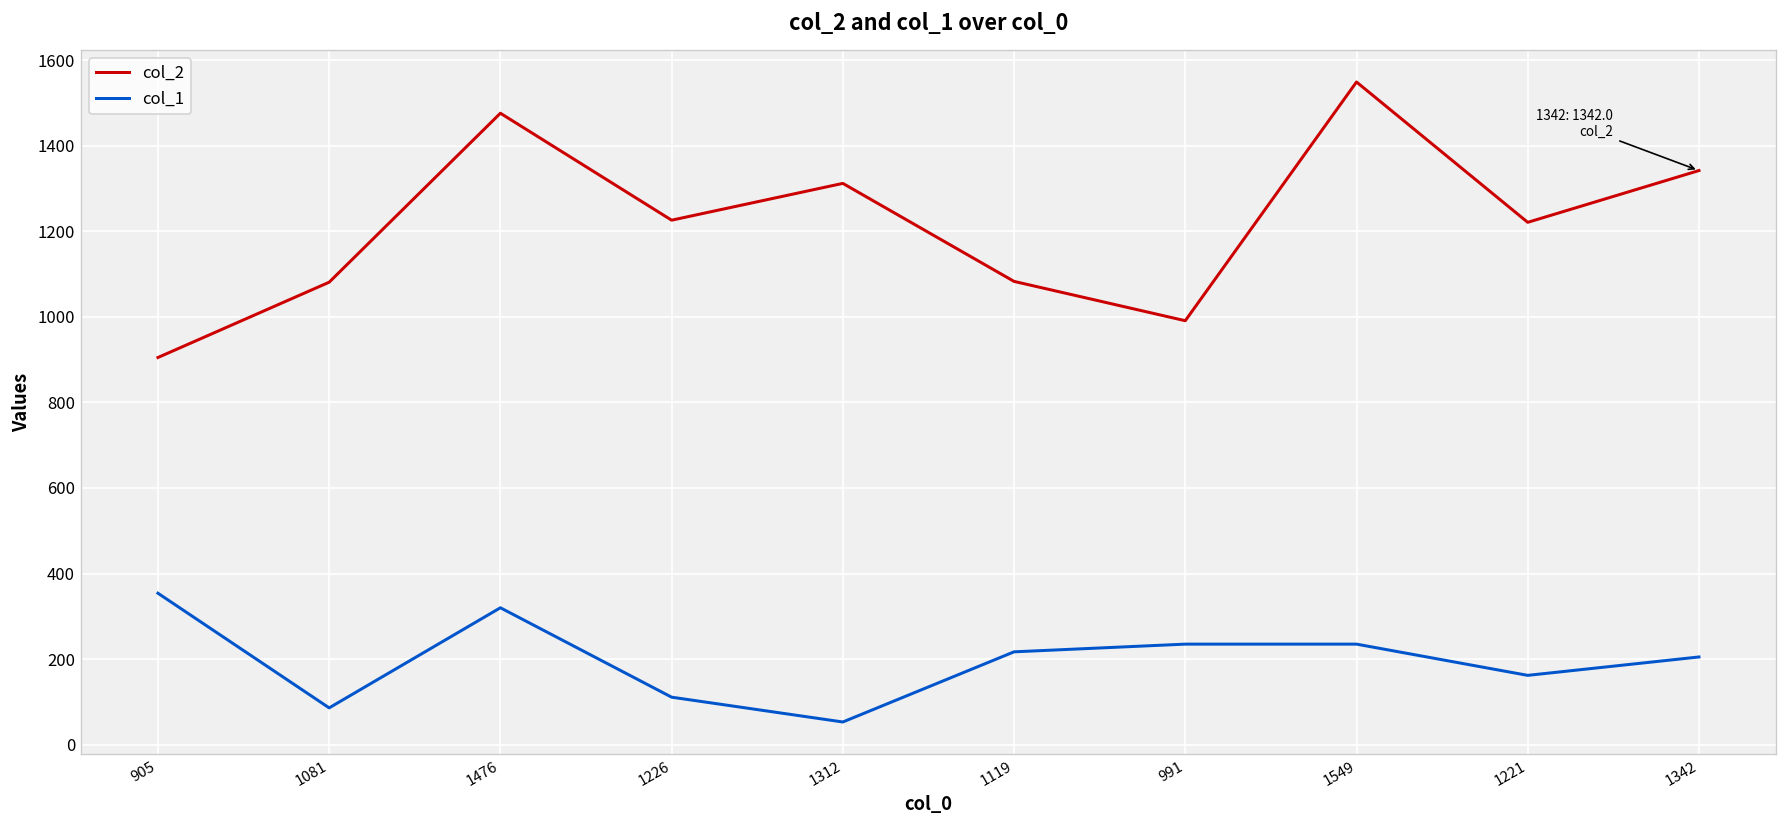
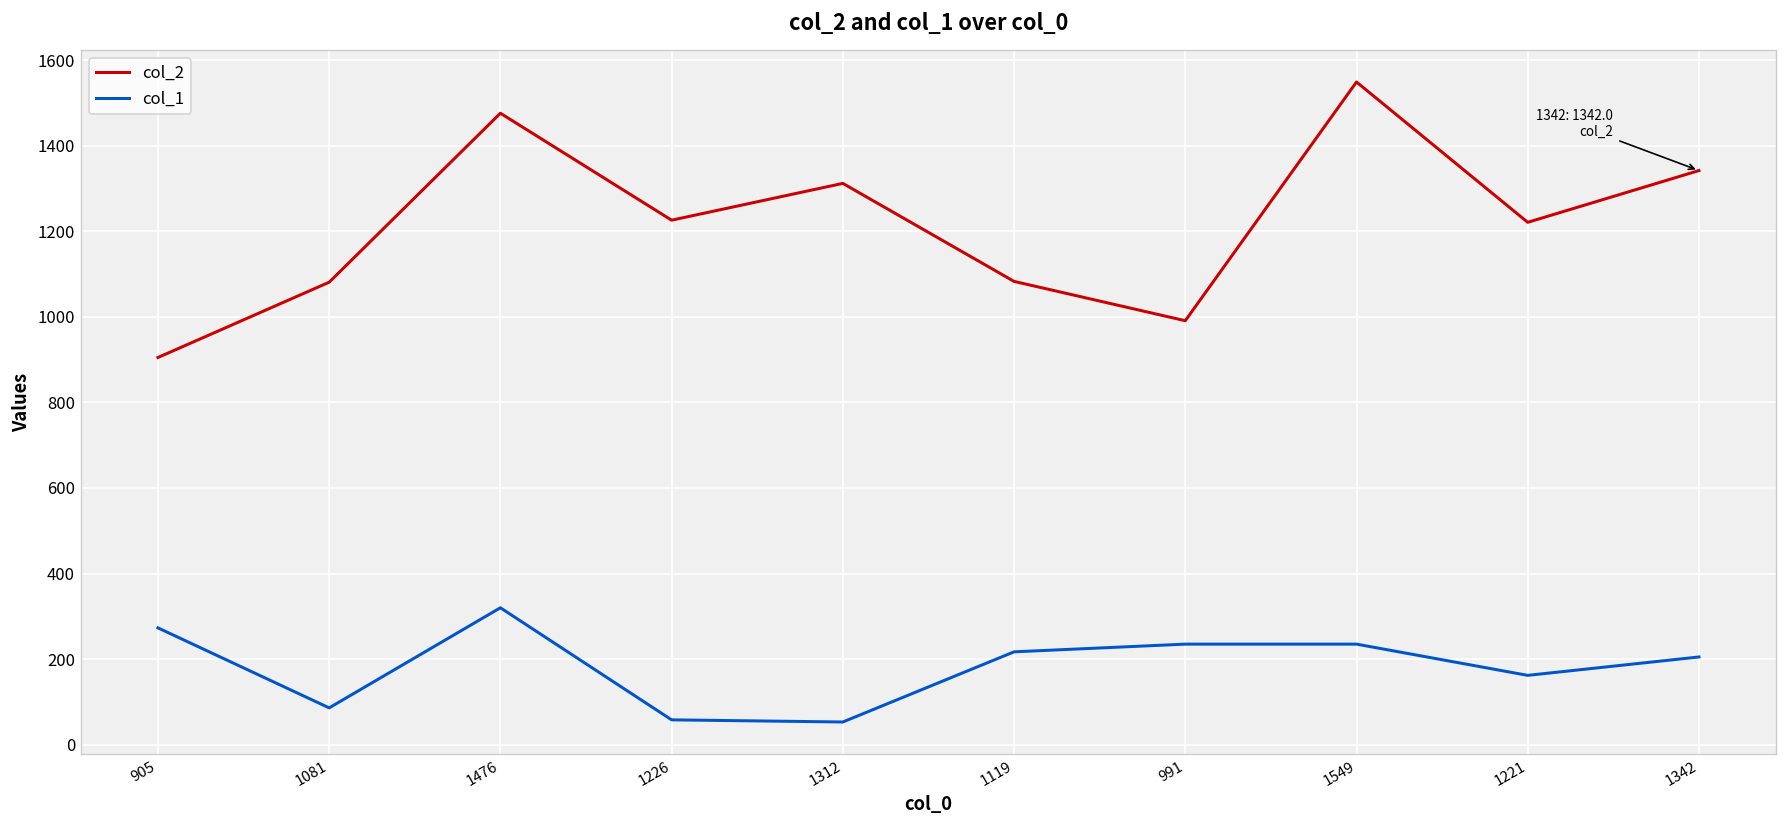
  {
    "col_2": {
      "1342": "1342:"
    },
    "col_1": {
-     "905": "350",
+     "905": "270",
      "1081": "90",
      "1476": "320",
-     "1226": "110",
+     "1226": "60",
      "1312": "50",
      "1119": "220",
      "991": "240",
      "1549": "240",
      "1221": "160",
      "1342": "210"
    }
  }
